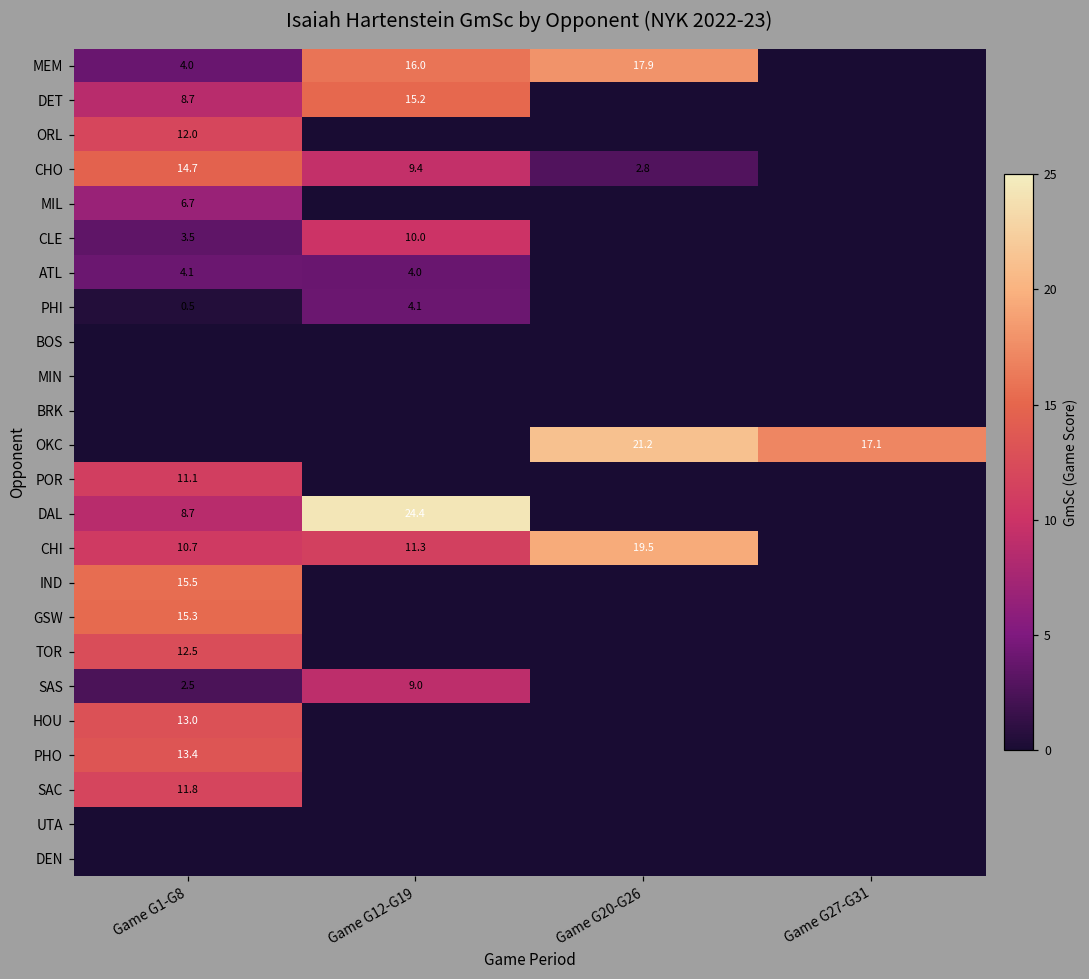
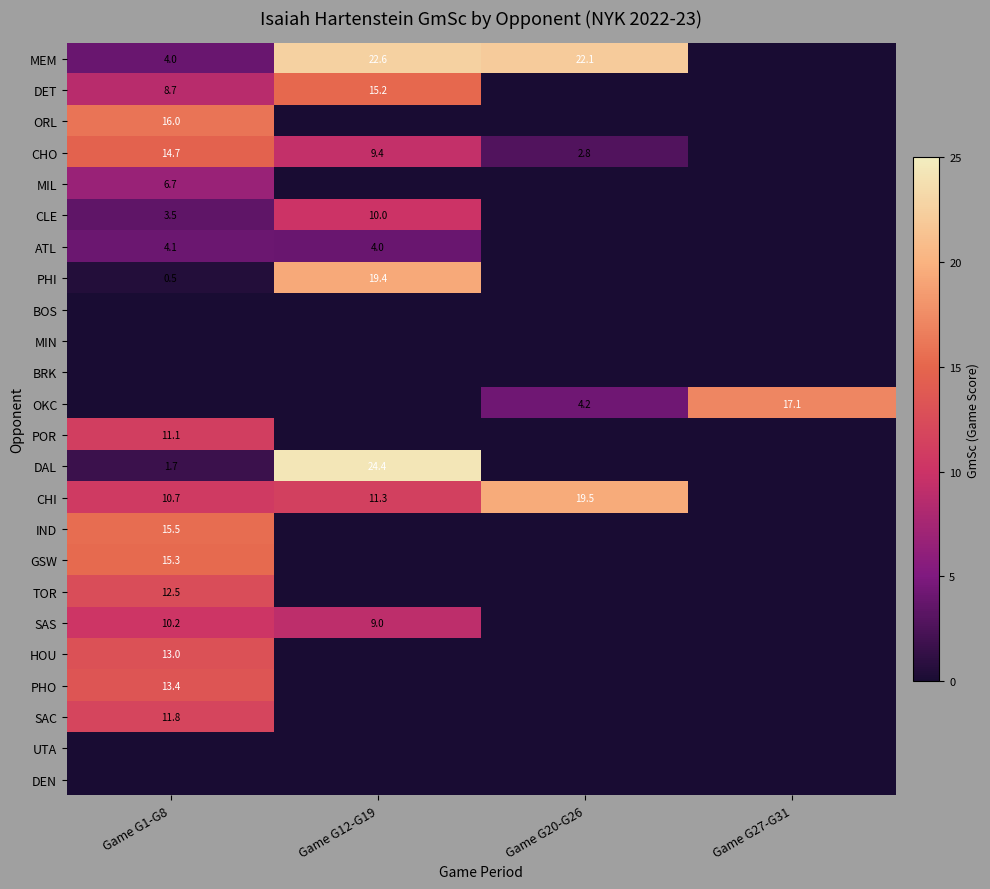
  {
    "MEM": {
      "Game G1-G8": 4.0,
-     "Game G12-G19": 16.0,
-     "Game G20-G26": 17.9
+     "Game G12-G19": 22.6,
+     "Game G20-G26": 22.1
    },
    "DET": {
      "Game G1-G8": 8.7,
      "Game G12-G19": 15.2
    },
    "ORL": {
-     "Game G1-G8": 12.0
+     "Game G1-G8": 16.0
    },
    "CHO": {
      "Game G1-G8": 14.7,
      "Game G12-G19": 9.4,
      "Game G20-G26": 2.8
    },
    "MIL": {
      "Game G1-G8": 6.7
    },
    "CLE": {
      "Game G1-G8": 3.5,
      "Game G12-G19": 10.0
    },
    "ATL": {
      "Game G1-G8": 4.1,
      "Game G12-G19": 4.0
    },
    "PHI": {
      "Game G1-G8": 0.5,
-     "Game G12-G19": 4.1
+     "Game G12-G19": 19.4
    },
    "OKC": {
-     "Game G20-G26": 21.2,
+     "Game G20-G26": 4.2,
      "Game G27-G31": 17.1
    },
    "POR": {
      "Game G1-G8": 11.1
    },
    "DAL": {
-     "Game G1-G8": 8.7,
+     "Game G1-G8": 1.7,
      "Game G12-G19": 24.4
    },
    "CHI": {
      "Game G1-G8": 10.7,
      "Game G12-G19": 11.3,
      "Game G20-G26": 19.5
    },
    "IND": {
      "Game G1-G8": 15.5
    },
    "GSW": {
      "Game G1-G8": 15.3
    },
    "TOR": {
      "Game G1-G8": 12.5
    },
    "SAS": {
-     "Game G1-G8": 2.5,
+     "Game G1-G8": 10.2,
      "Game G12-G19": 9.0
    },
    "HOU": {
      "Game G1-G8": 13.0
    },
    "PHO": {
      "Game G1-G8": 13.4
    },
    "SAC": {
      "Game G1-G8": 11.8
    }
  }
